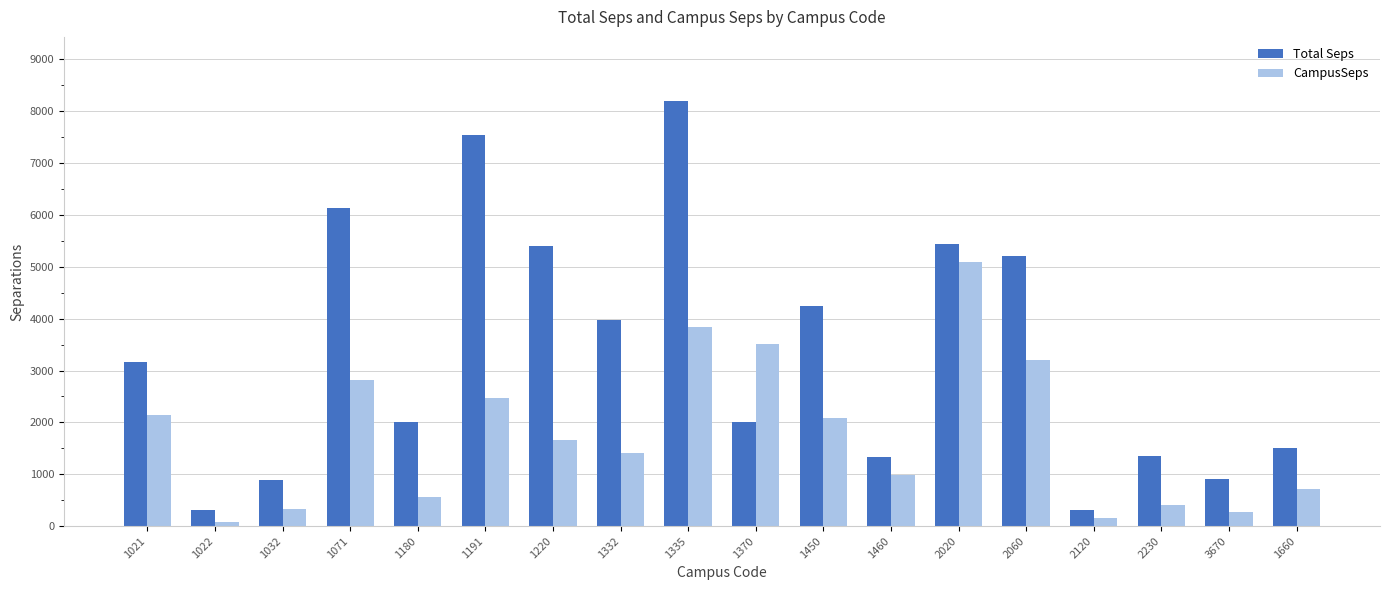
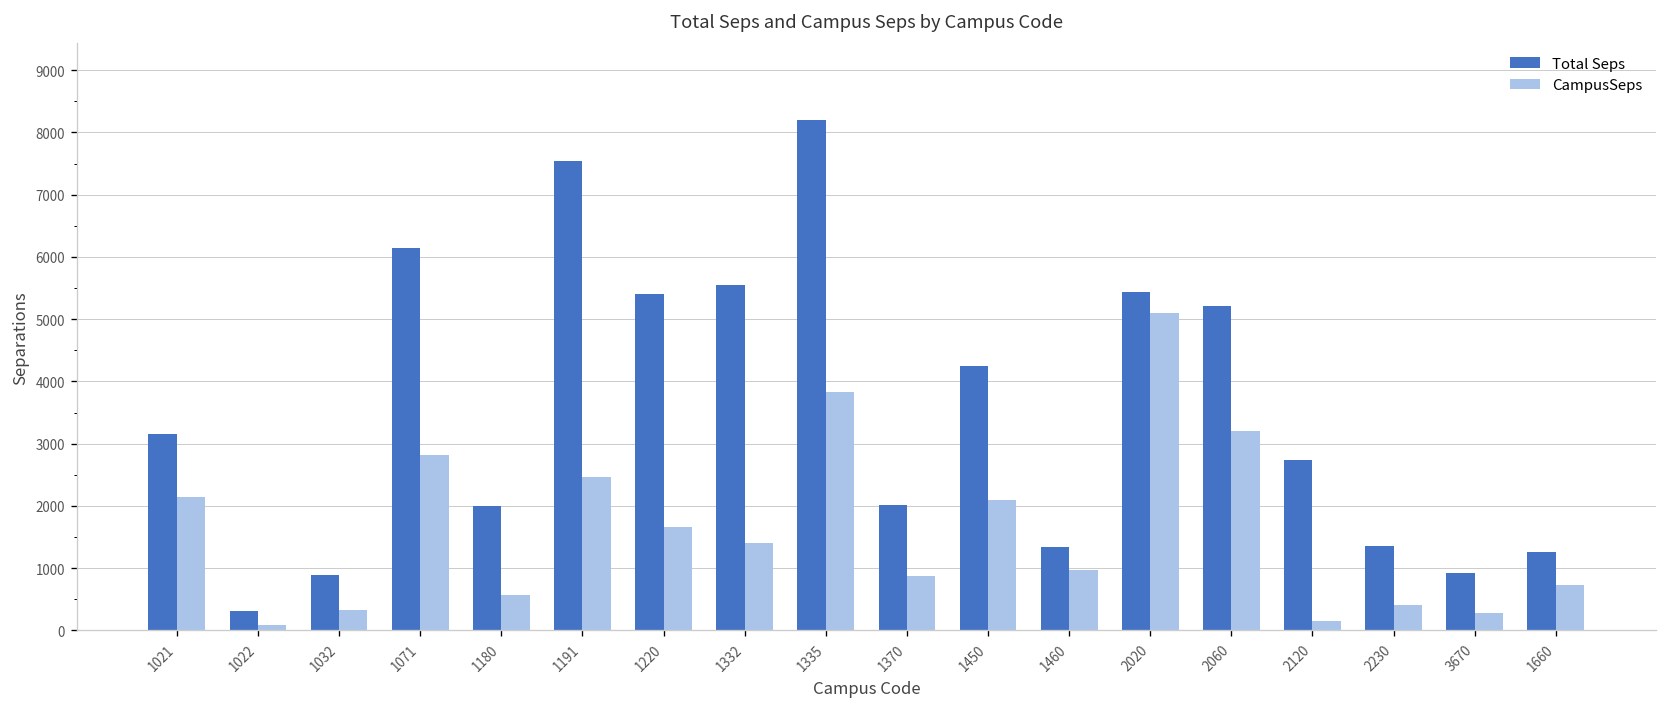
  {
    "Total Seps": {
      "1021": 3200,
      "1022": 300,
      "1032": 900,
      "1071": 6100,
      "1180": 2000,
      "1191": 7500,
      "1220": 5400,
-     "1332": 4000,
+     "1332": 5500,
      "1335": 8200,
      "1370": 2000,
      "1450": 4200,
      "1460": 1300,
      "2020": 5400,
      "2060": 5200,
-     "2120": 300,
+     "2120": 2700,
      "2230": 1400,
      "3670": 900,
-     "1660": 1500
+     "1660": 1300
    },
    "CampusSeps": {
      "1021": 2100,
      "1022": 100,
      "1032": 300,
      "1071": 2800,
      "1180": 600,
      "1191": 2500,
      "1220": 1700,
      "1332": 1400,
      "1335": 3800,
-     "1370": 3500,
+     "1370": 900,
      "1450": 2100,
      "1460": 1000,
      "2020": 5100,
      "2060": 3200,
      "2120": 200,
      "2230": 400,
      "3670": 300,
      "1660": 700
    }
  }
